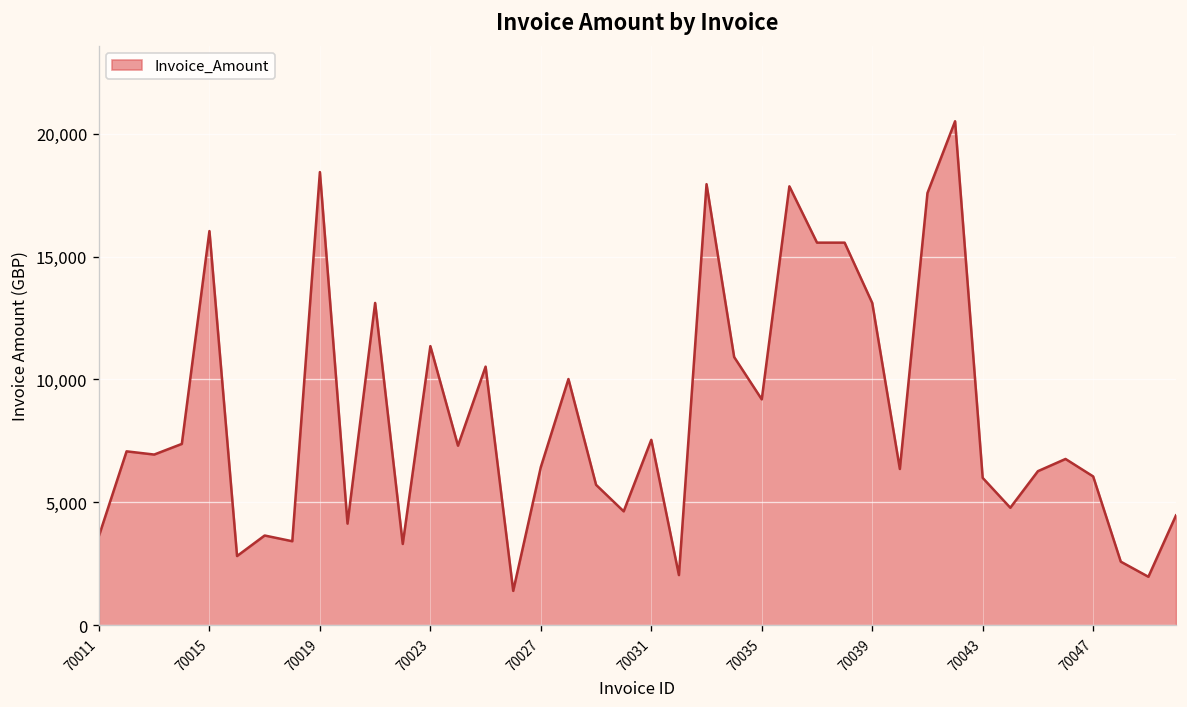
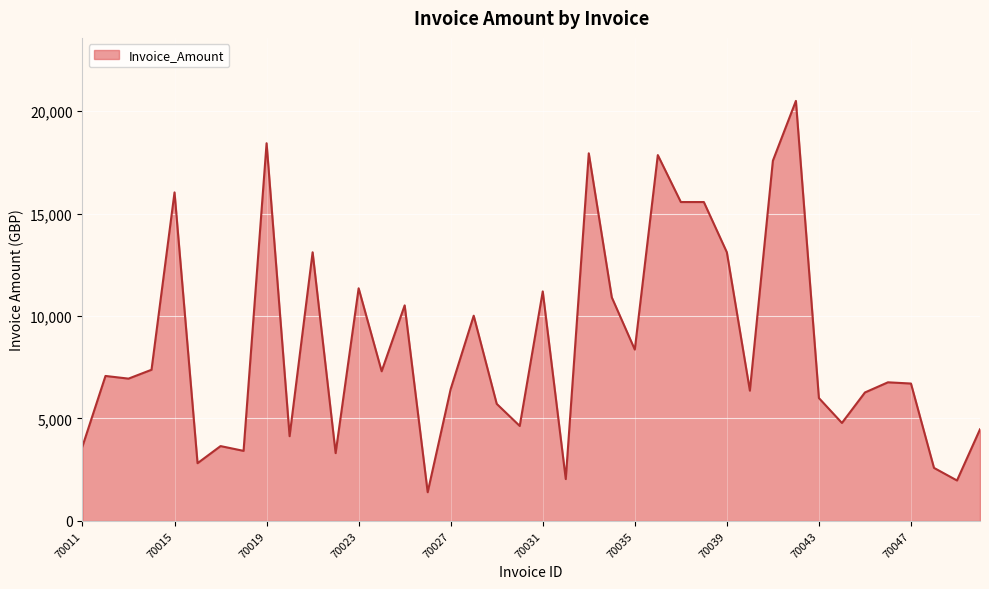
  {
    "70011": "3,600",
    "70015": "16,000",
    "70019": "18,400",
    "70023": "11,400",
    "70027": "6,400",
-   "70031": "7,500",
-   "70035": "9,200",
+   "70031": "11,200",
+   "70035": "8,400",
    "70039": "13,100",
    "70043": "6,000",
-   "70047": "6,100"
+   "70047": "6,700"
  }
